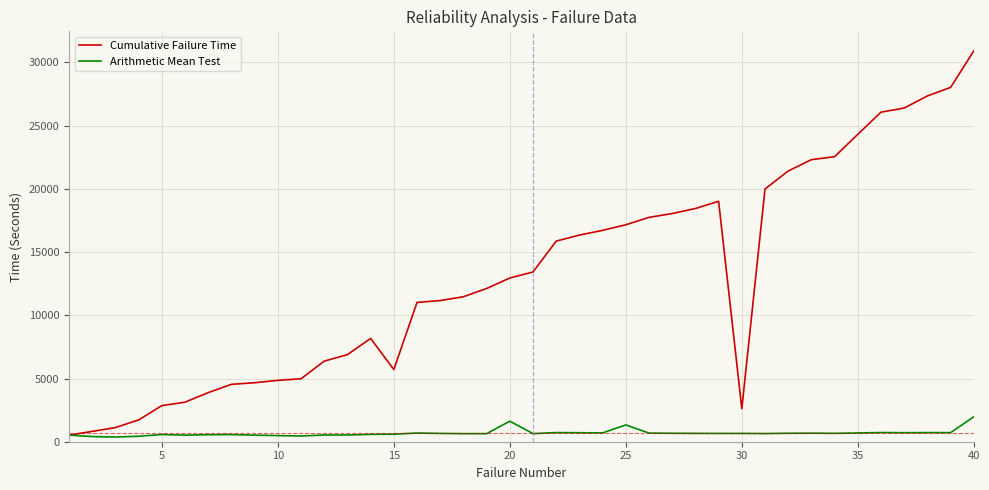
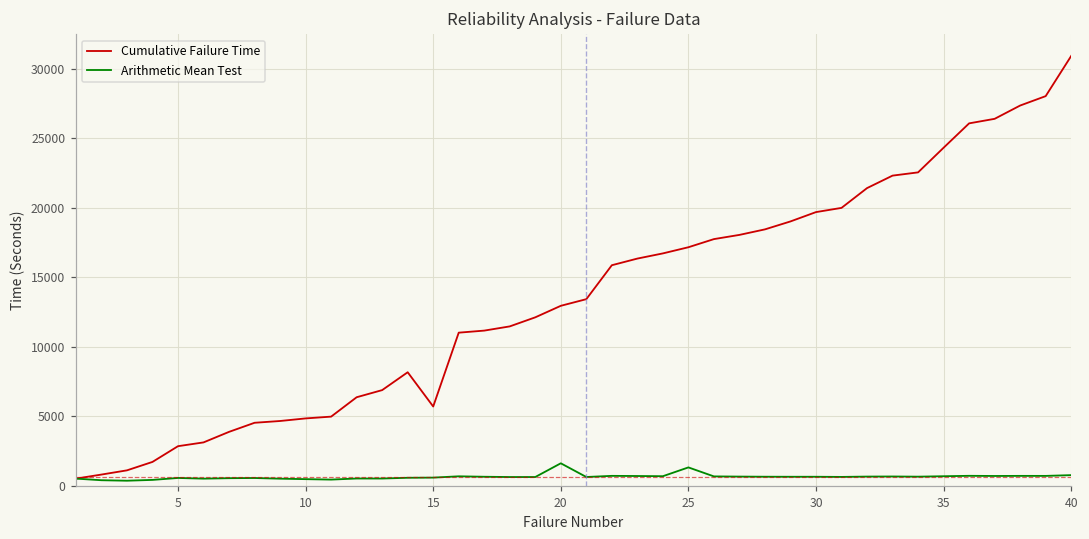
  {
    "Cumulative Failure Time": {
      "5": 2900,
      "10": 4900,
      "15": 5700,
      "20": 12900,
      "25": 17200,
-     "30": 2600,
+     "30": 19700,
      "35": 24300,
      "40": 30900
    },
    "Arithmetic Mean Test": {
      "5": 600,
      "10": 500,
      "15": 600,
      "20": 1600,
      "25": 1300,
      "30": 700,
      "35": 700,
-     "40": 2000
+     "40": 800
    }
  }
